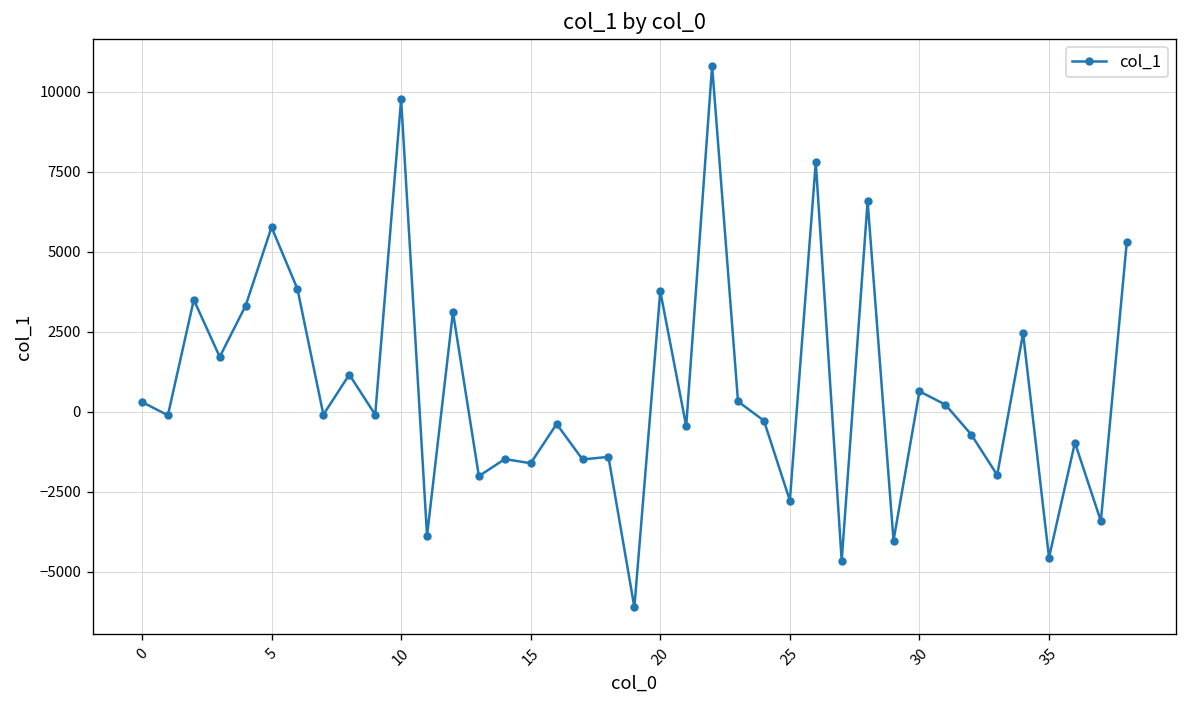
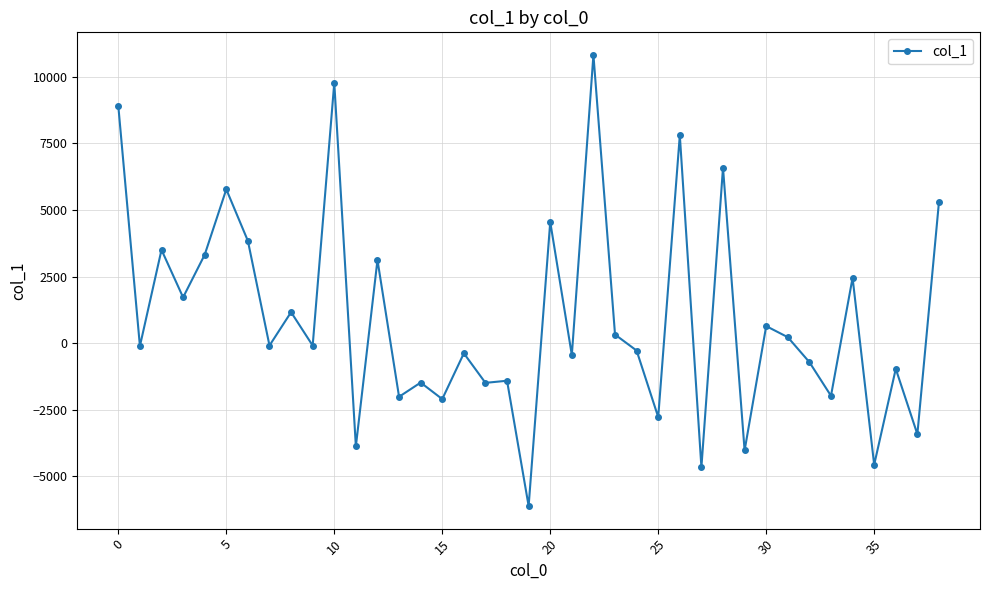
  {
-   "0": 300,
+   "0": 8900,
    "5": 5800,
    "10": 9800,
-   "15": -1600,
-   "20": 3800,
+   "15": -2100,
+   "20": 4500,
    "25": -2800,
    "30": 600,
    "35": -4600
  }
